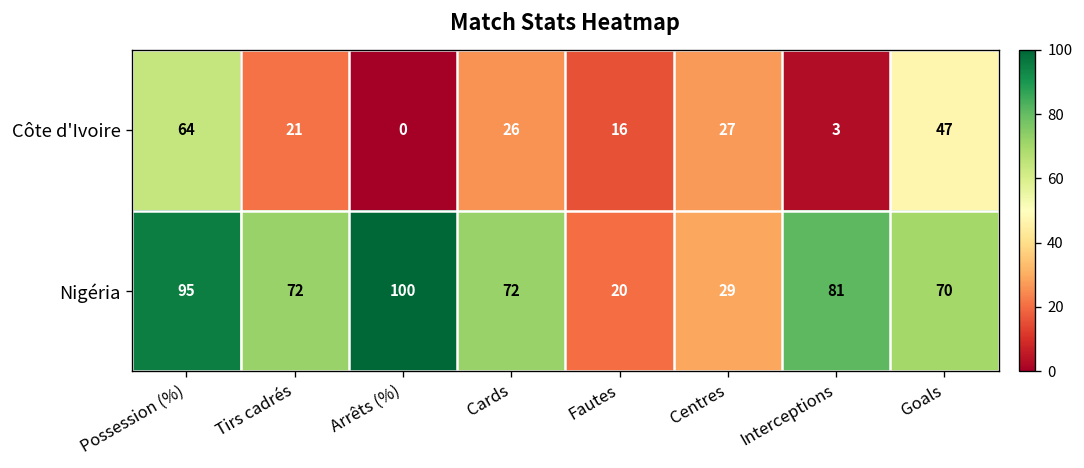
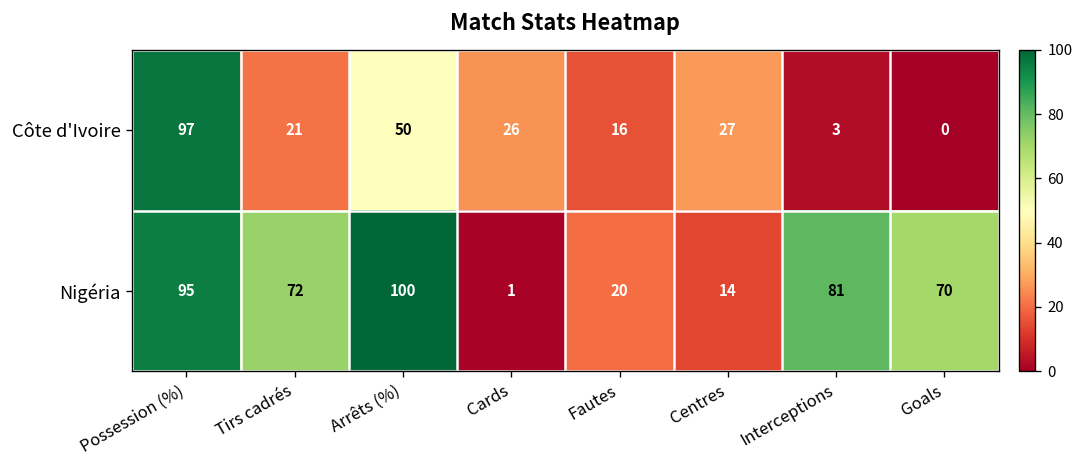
  {
    "Côte d'Ivoire": {
-     "Possession (%)": 64,
+     "Possession (%)": 97,
      "Tirs cadrés": 21,
-     "Arrêts (%)": 0,
+     "Arrêts (%)": 50,
      "Cards": 26,
      "Fautes": 16,
      "Centres": 27,
      "Interceptions": 3,
-     "Goals": 47
+     "Goals": 0
    },
    "Nigéria": {
      "Possession (%)": 95,
      "Tirs cadrés": 72,
      "Arrêts (%)": 100,
-     "Cards": 72,
+     "Cards": 1,
      "Fautes": 20,
-     "Centres": 29,
+     "Centres": 14,
      "Interceptions": 81,
      "Goals": 70
    }
  }
